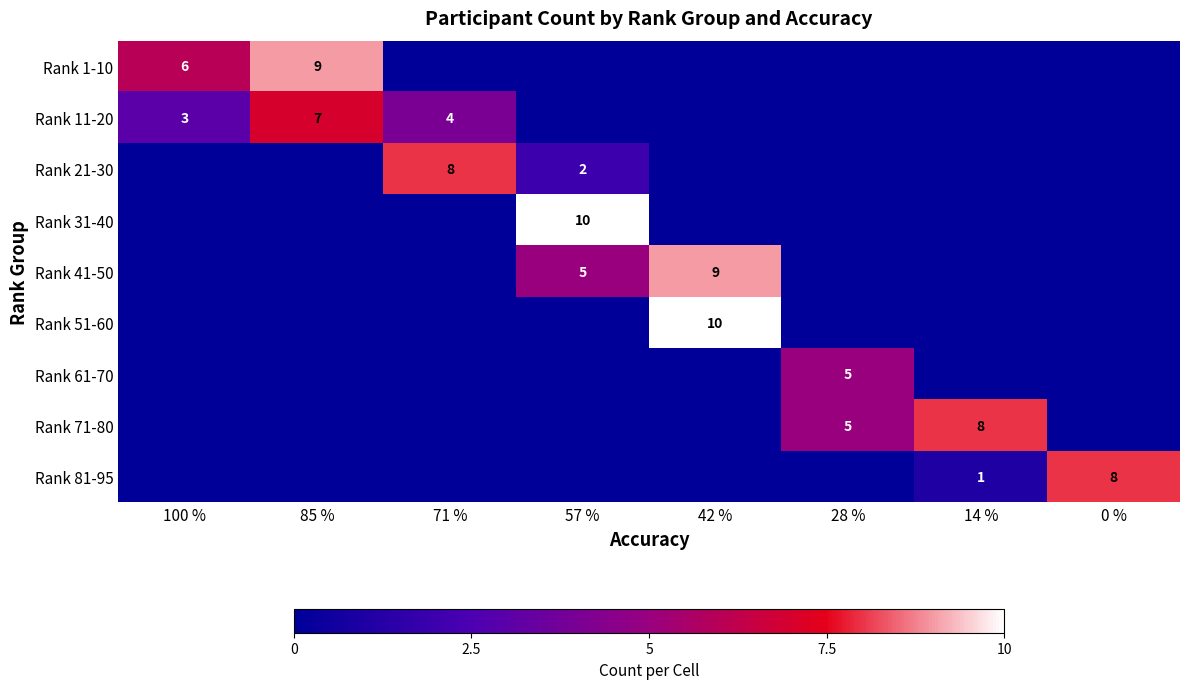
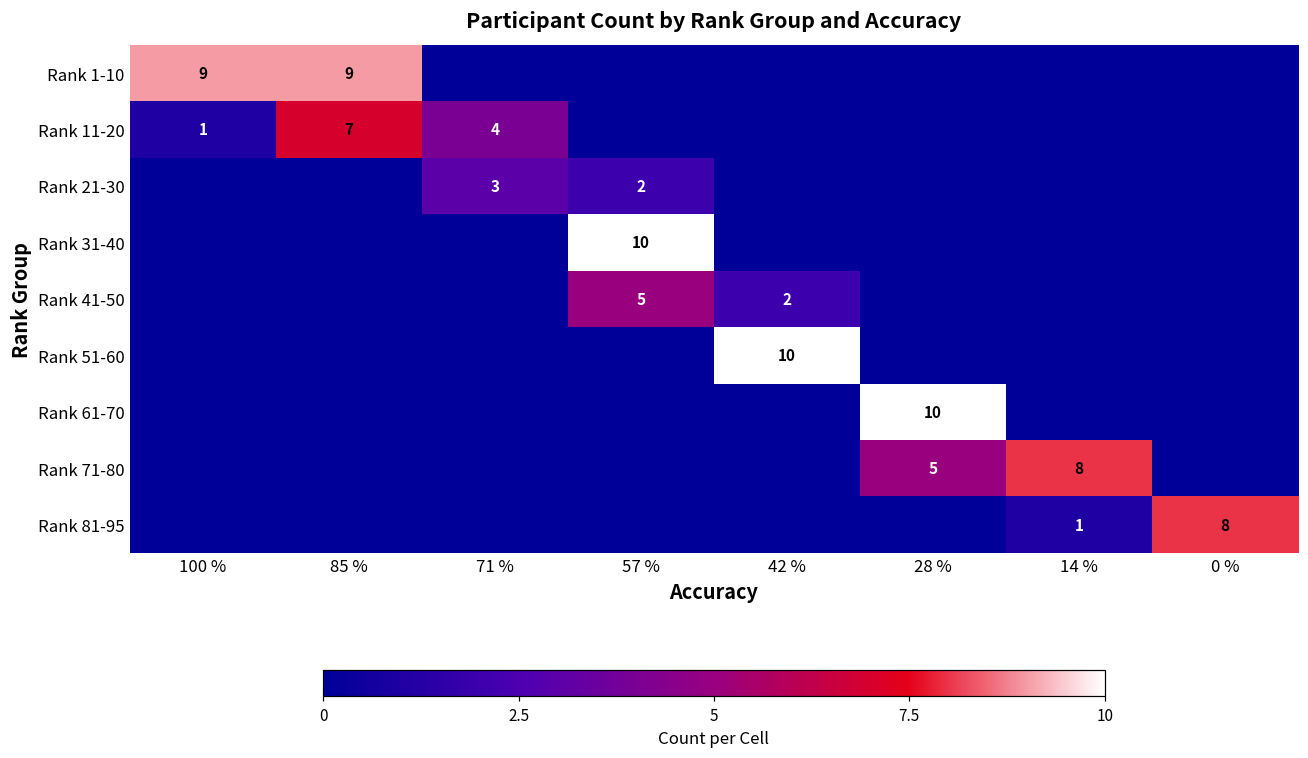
  {
    "Rank 1-10": {
-     "100 %": 6,
+     "100 %": 9,
      "85 %": 9
    },
    "Rank 11-20": {
-     "100 %": 3,
+     "100 %": 1,
      "85 %": 7,
      "71 %": 4
    },
    "Rank 21-30": {
-     "71 %": 8,
+     "71 %": 3,
      "57 %": 2
    },
    "Rank 31-40": {
      "57 %": 10
    },
    "Rank 41-50": {
      "57 %": 5,
-     "42 %": 9
+     "42 %": 2
    },
    "Rank 51-60": {
      "42 %": 10
    },
    "Rank 61-70": {
-     "28 %": 5
+     "28 %": 10
    },
    "Rank 71-80": {
      "28 %": 5,
      "14 %": 8
    },
    "Rank 81-95": {
      "14 %": 1,
      "0 %": 8
    }
  }
